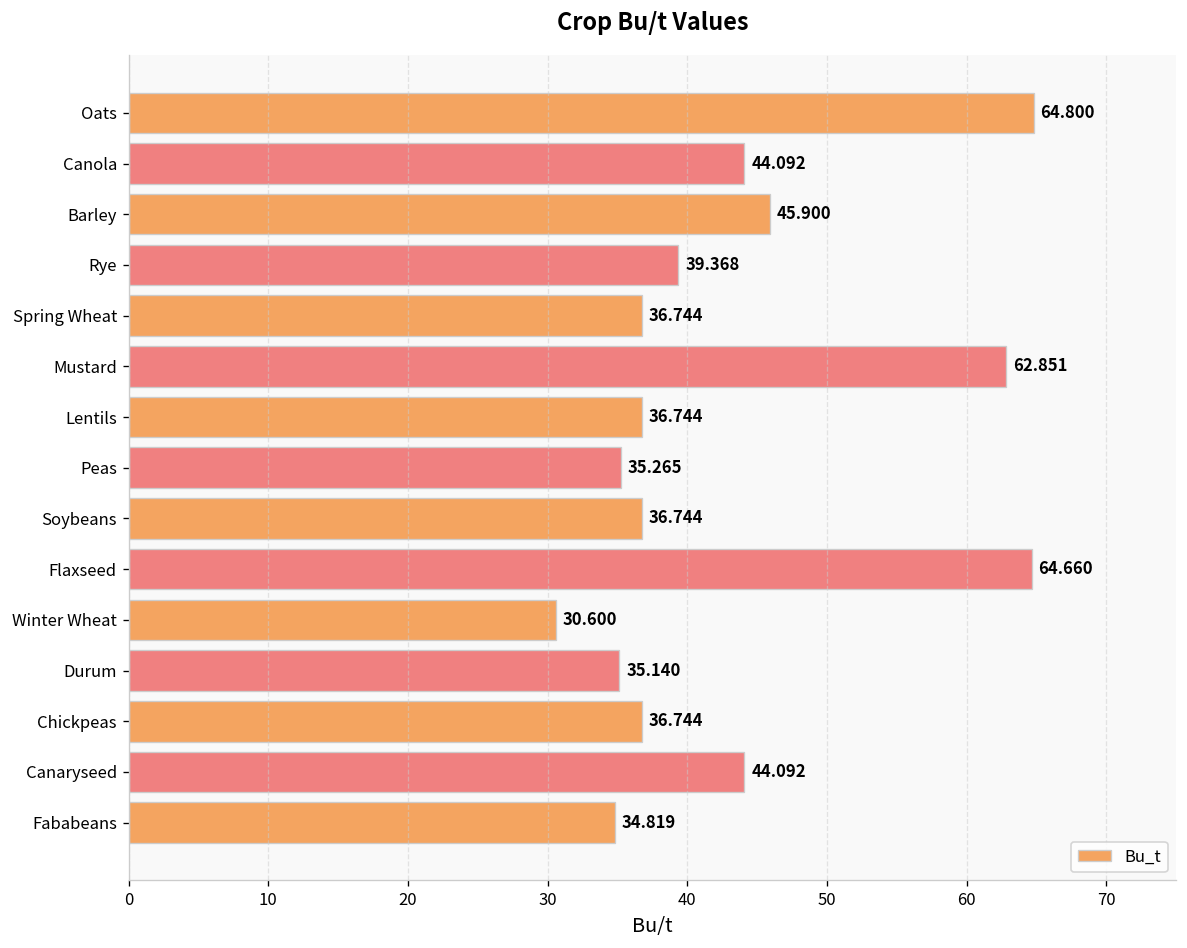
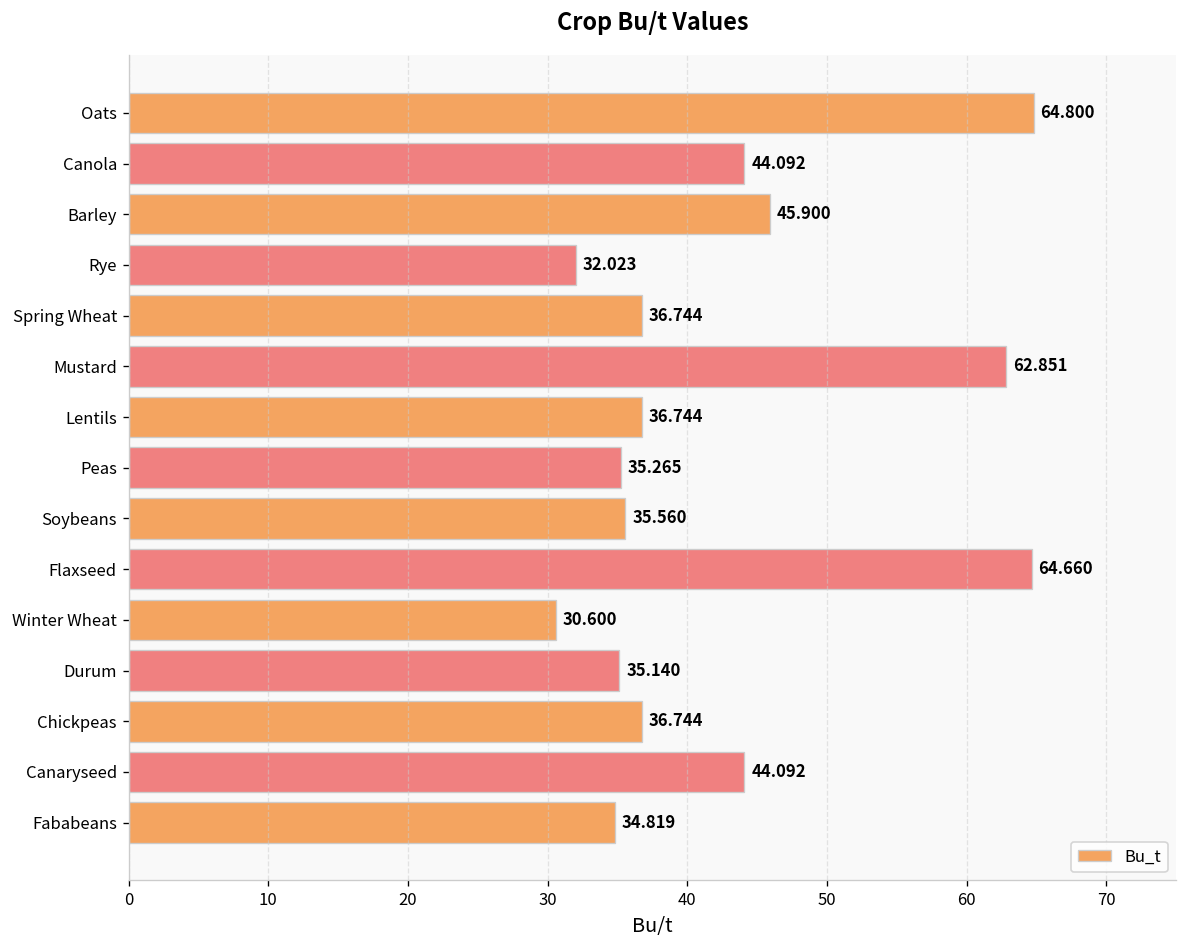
  {
    "Oats": 64.800,
    "Canola": 44.092,
    "Barley": 45.900,
-   "Rye": 39.368,
+   "Rye": 32.023,
    "Spring Wheat": 36.744,
    "Mustard": 62.851,
    "Lentils": 36.744,
    "Peas": 35.265,
-   "Soybeans": 36.744,
+   "Soybeans": 35.560,
    "Flaxseed": 64.660,
    "Winter Wheat": 30.600,
    "Durum": 35.140,
    "Chickpeas": 36.744,
    "Canaryseed": 44.092,
    "Fababeans": 34.819
  }
